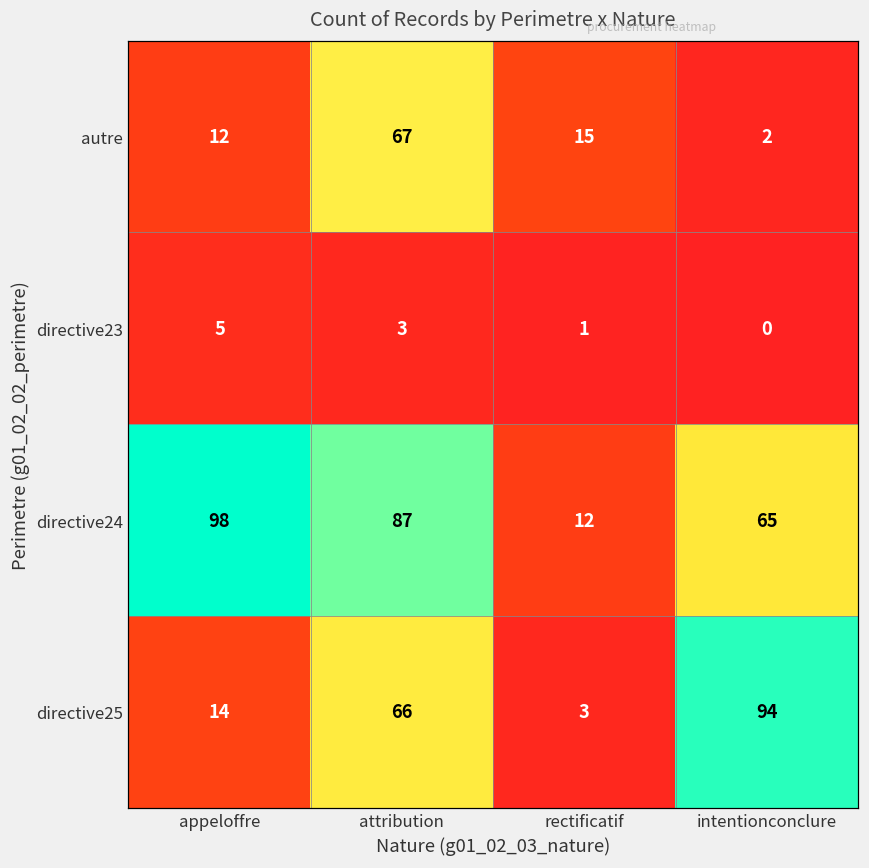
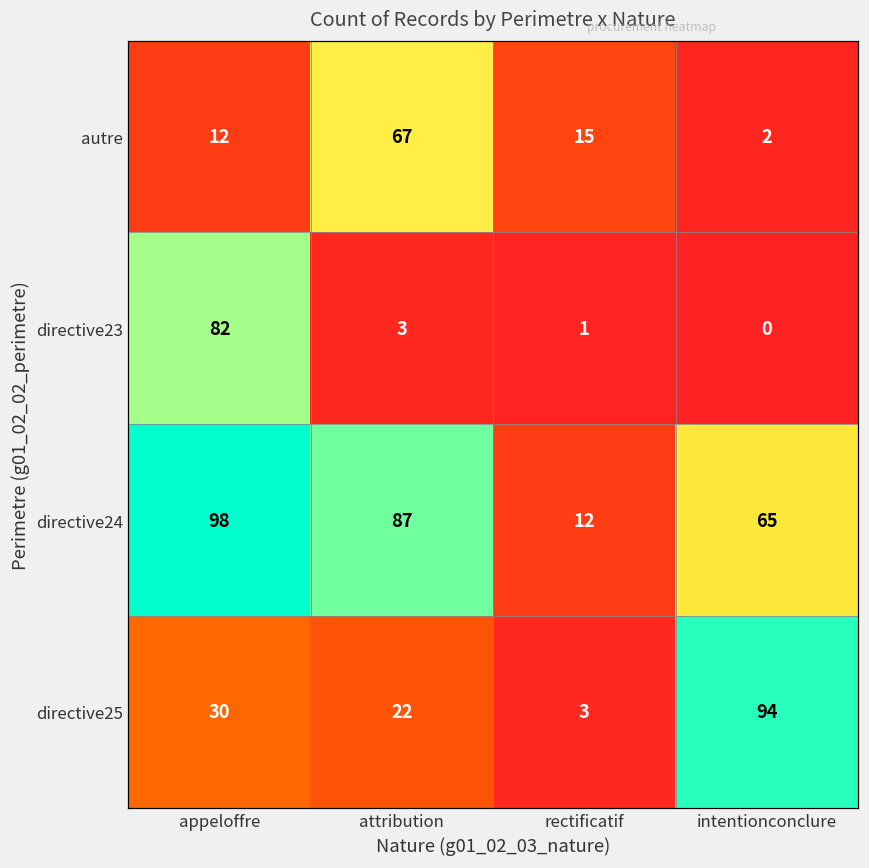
  {
    "autre": {
      "appeloffre": 12,
      "attribution": 67,
      "rectificatif": 15,
      "intentionconclure": 2
    },
    "directive23": {
-     "appeloffre": 5,
+     "appeloffre": 82,
      "attribution": 3,
      "rectificatif": 1,
      "intentionconclure": 0
    },
    "directive24": {
      "appeloffre": 98,
      "attribution": 87,
      "rectificatif": 12,
      "intentionconclure": 65
    },
    "directive25": {
-     "appeloffre": 14,
-     "attribution": 66,
+     "appeloffre": 30,
+     "attribution": 22,
      "rectificatif": 3,
      "intentionconclure": 94
    }
  }
